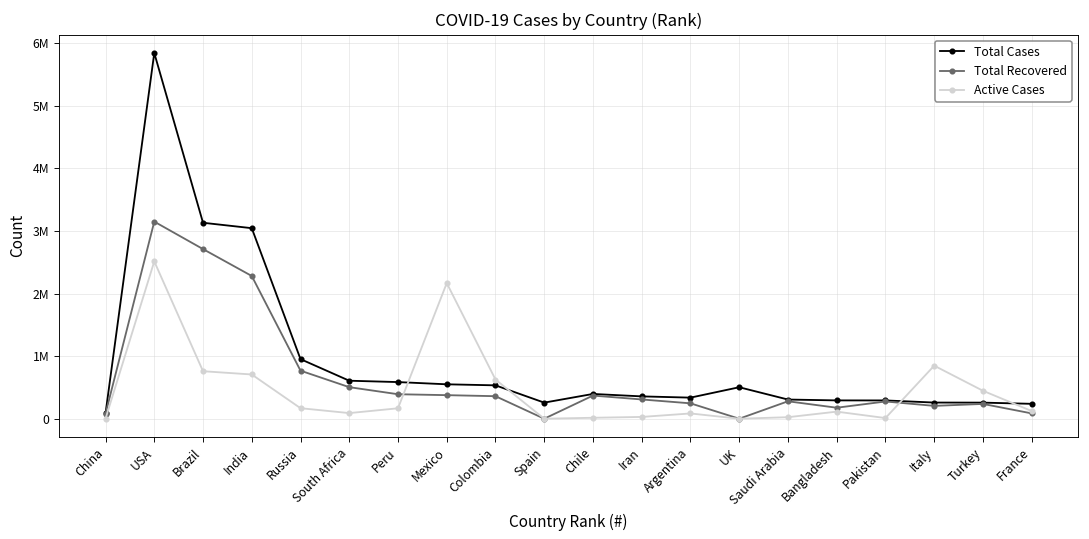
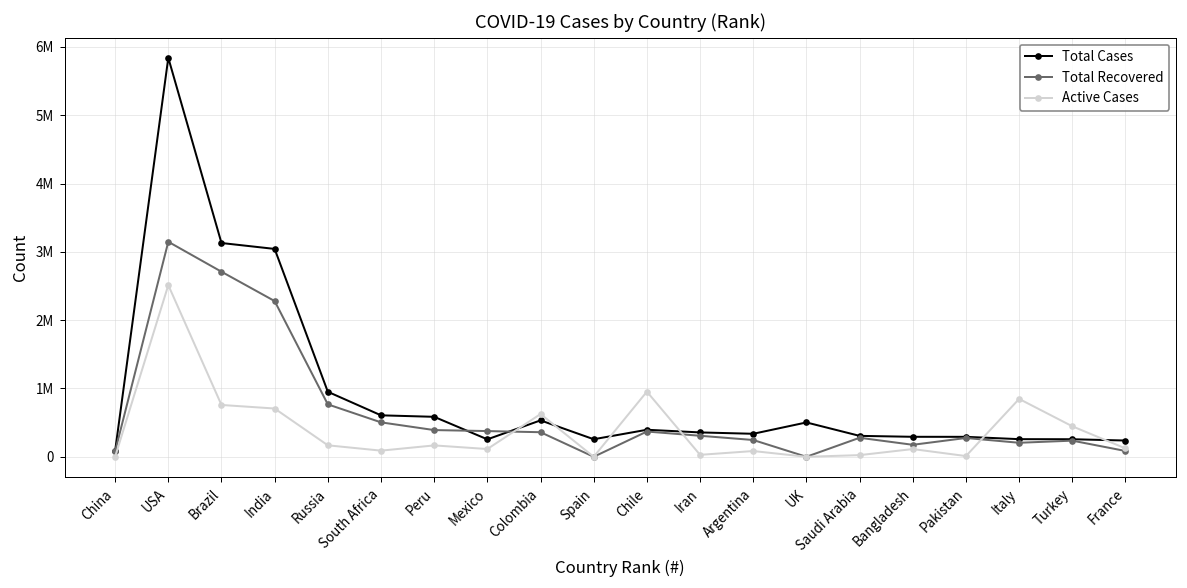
  {
    "Total Cases": {
      "USA": 5800000,
      "Brazil": 3100000,
      "India": 3000000,
      "Russia": 1000000,
      "South Africa": 600000,
      "Peru": 600000,
-     "Mexico": 500000,
+     "Mexico": 300000,
      "Colombia": 500000,
      "Spain": 300000,
      "Iran": 400000,
      "Argentina": 300000,
      "UK": 500000,
      "Bangladesh": 300000,
      "Italy": 300000,
      "France": 200000
    },
    "Total Recovered": {
      "USA": 3100000,
      "Brazil": 2700000,
      "India": 2300000,
      "Russia": 800000,
      "South Africa": 500000,
      "Peru": 400000,
      "Mexico": 400000,
      "Colombia": 400000,
      "Iran": 300000,
      "Argentina": 200000,
      "Bangladesh": 200000,
      "Italy": 200000
    },
    "Active Cases": {
      "China": 0,
      "USA": 2500000,
      "Brazil": 800000,
      "India": 700000,
      "Russia": 200000,
      "South Africa": 100000,
      "Peru": 200000,
-     "Mexico": 2200000,
+     "Mexico": 100000,
      "Colombia": 600000,
-     "Chile": 0,
+     "Chile": 1000000,
      "Iran": 0,
      "Argentina": 100000,
      "Saudi Arabia": 0,
      "Bangladesh": 100000,
      "Pakistan": 0,
      "Italy": 800000,
      "Turkey": 400000
    }
  }
